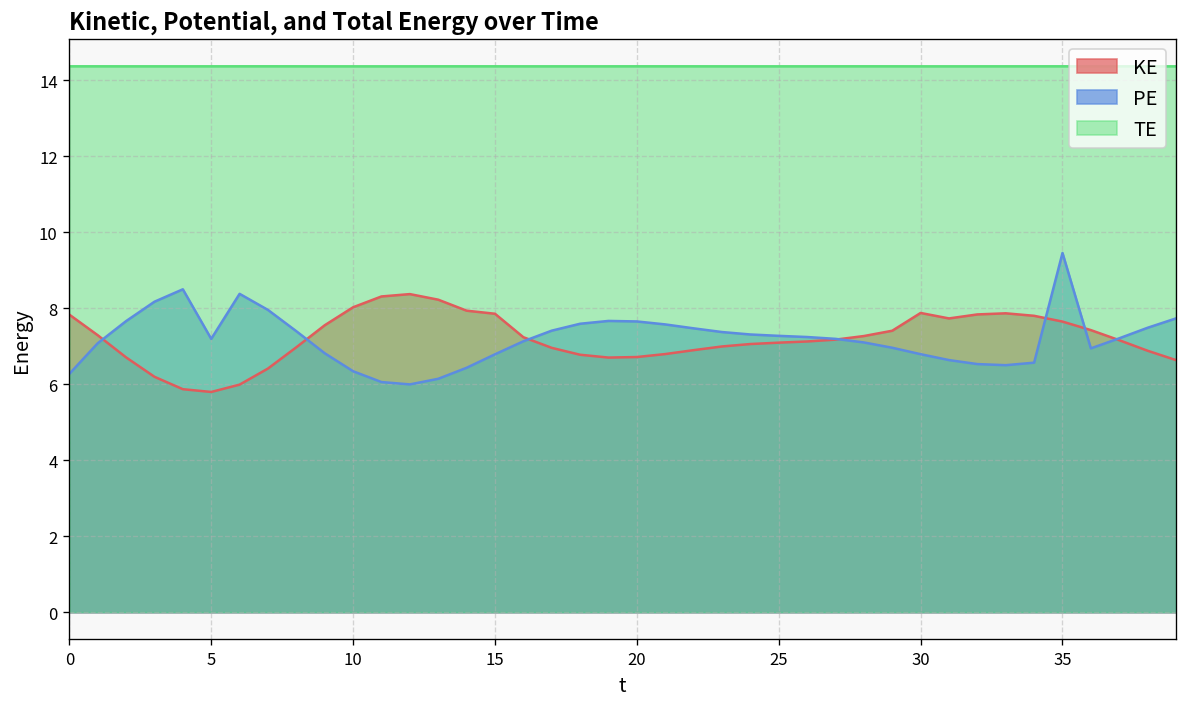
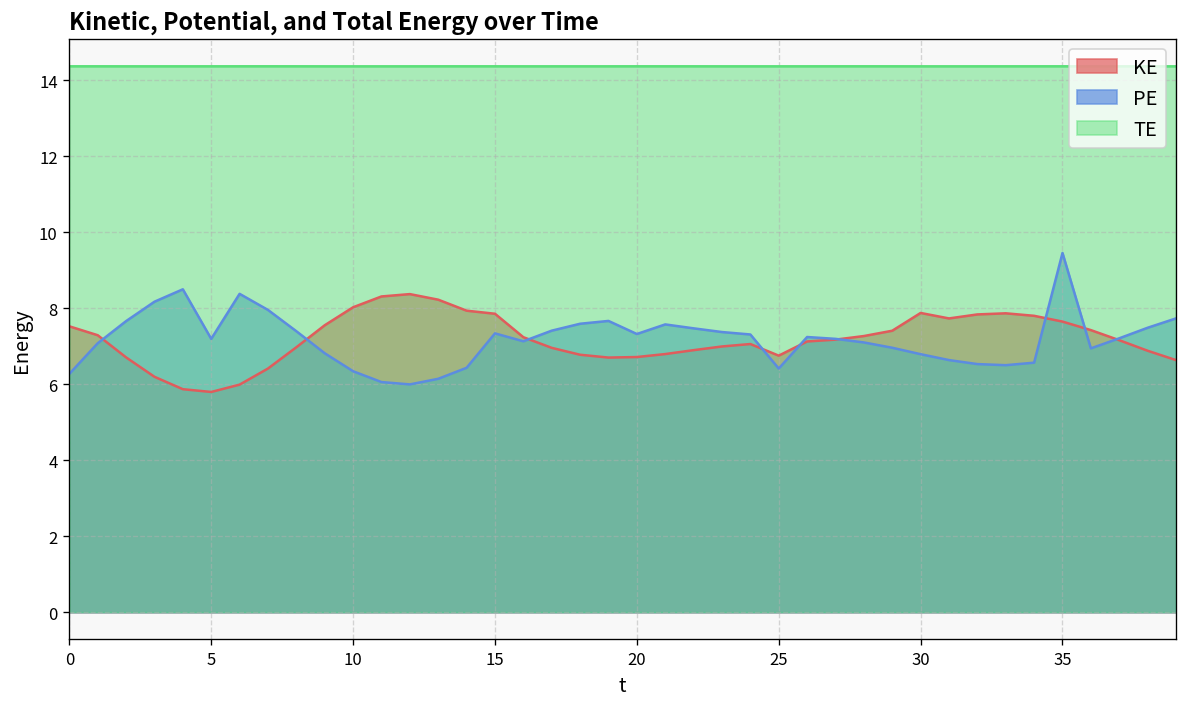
  {
    "KE": {
-     "0": 7.8,
+     "0": 7.5,
      "5": 5.8,
      "10": 8.0,
      "15": 7.9,
      "20": 6.7,
-     "25": 7.1,
+     "25": 6.8,
      "30": 7.9,
      "35": 7.6
    },
    "PE": {
      "0": 6.3,
      "5": 7.2,
      "10": 6.3,
-     "15": 6.8,
-     "20": 7.7,
-     "25": 7.3,
+     "15": 7.3,
+     "20": 7.3,
+     "25": 6.4,
      "30": 6.8,
      "35": 9.5
    },
    "TE": {
      "0": 14.4,
      "5": 14.4,
      "10": 14.4,
      "15": 14.4,
      "20": 14.4,
      "25": 14.4,
      "30": 14.4,
      "35": 14.4
    }
  }
